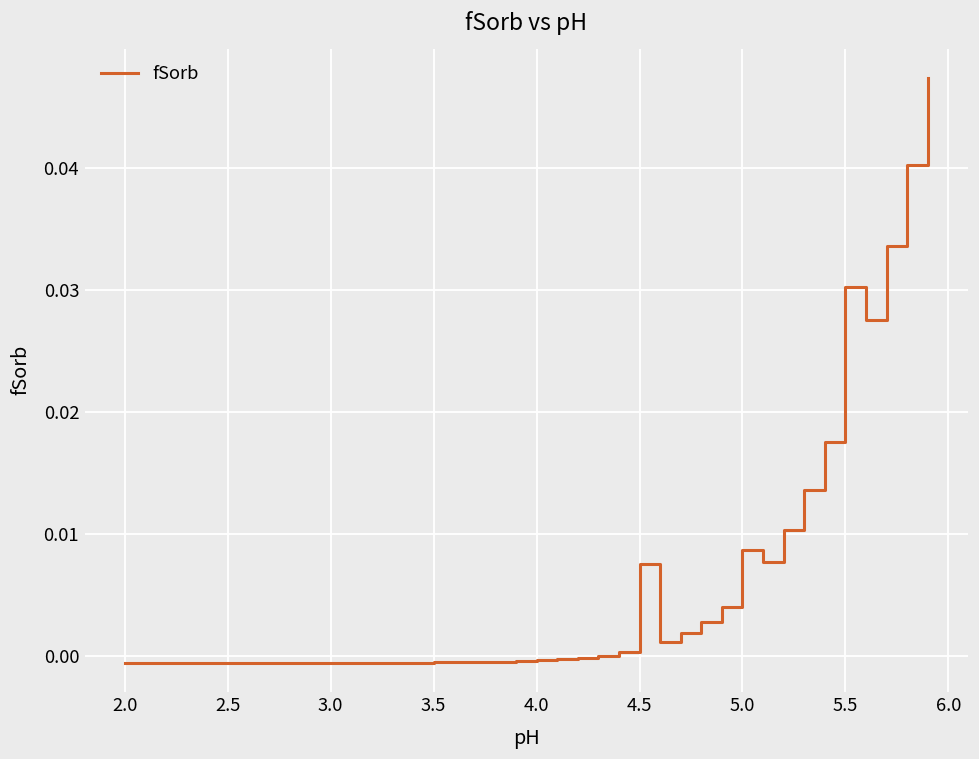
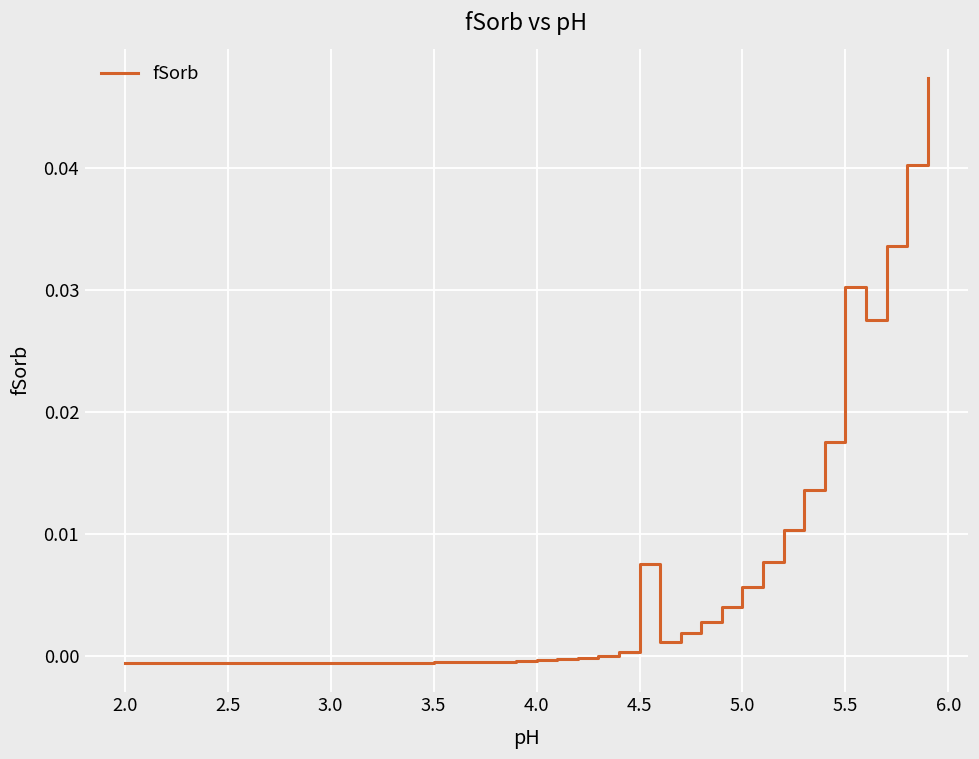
  {
    "2.0": -0.0006,
    "2.5": -0.0006,
    "3.0": -0.0006,
    "3.5": -0.0006,
    "4.0": -0.0004,
    "4.5": 0.0075,
-   "5.0": 0.0087,
+   "5.0": 0.0056,
    "5.5": 0.0302
  }
